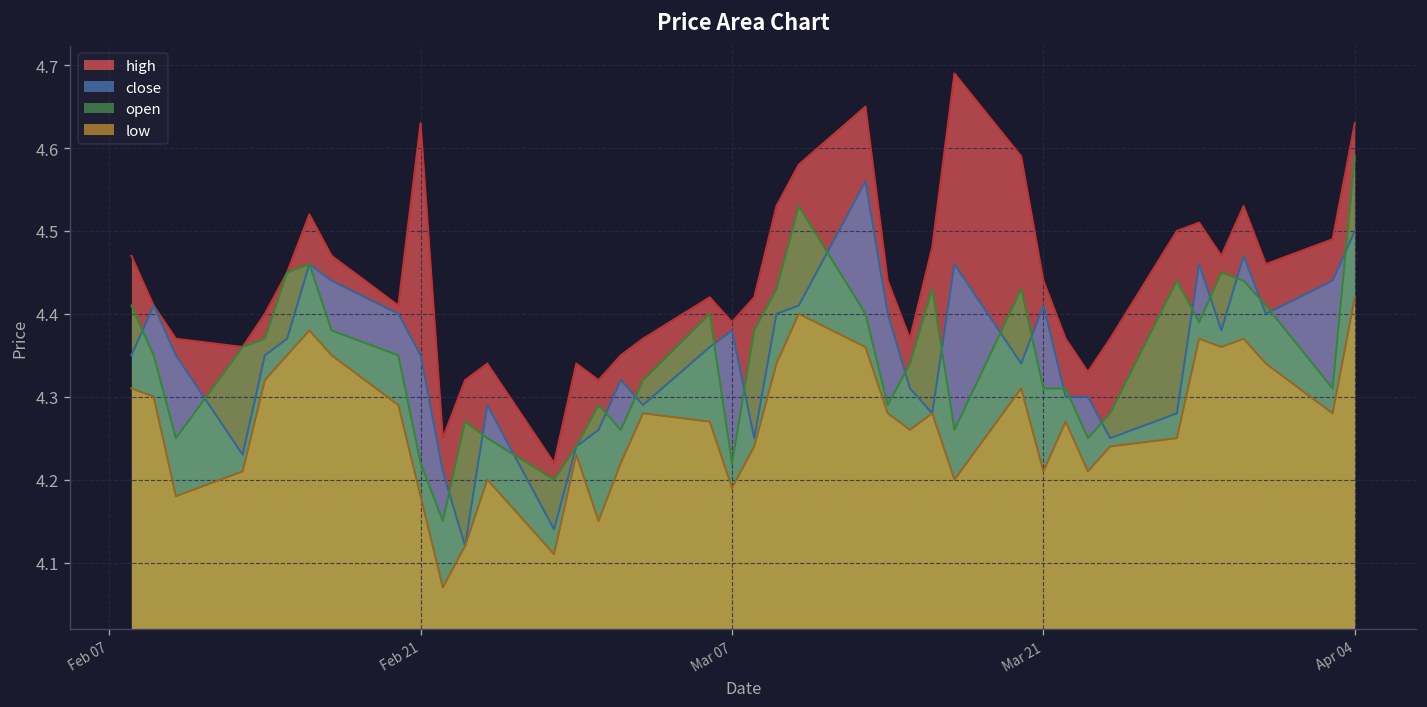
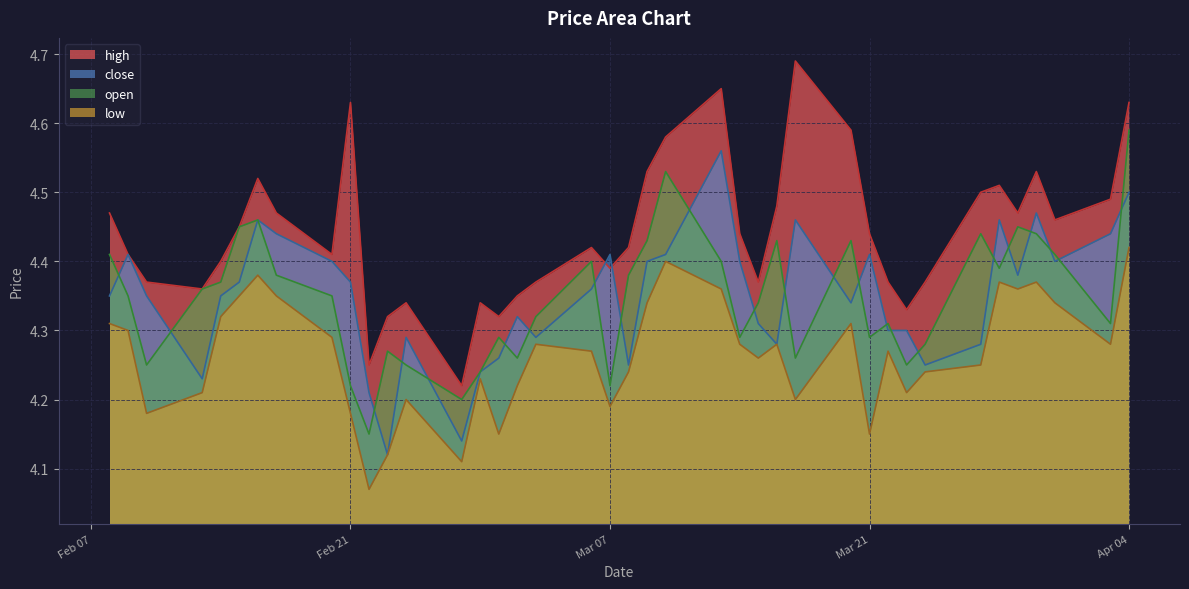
  {
    "high": {
      "Feb 21": 4.63,
      "Mar 07": 4.39,
      "Mar 21": 4.44,
      "Apr 04": 4.63
    },
    "close": {
-     "Feb 21": 4.35,
-     "Mar 07": 4.38,
+     "Feb 21": 4.37,
+     "Mar 07": 4.41,
      "Mar 21": 4.41,
      "Apr 04": 4.50
    },
    "open": {
      "Feb 21": 4.22,
      "Mar 07": 4.22,
-     "Mar 21": 4.31,
+     "Mar 21": 4.29,
      "Apr 04": 4.59
    },
    "low": {
      "Feb 21": 4.18,
      "Mar 07": 4.19,
-     "Mar 21": 4.21,
+     "Mar 21": 4.15,
      "Apr 04": 4.42
    }
  }
